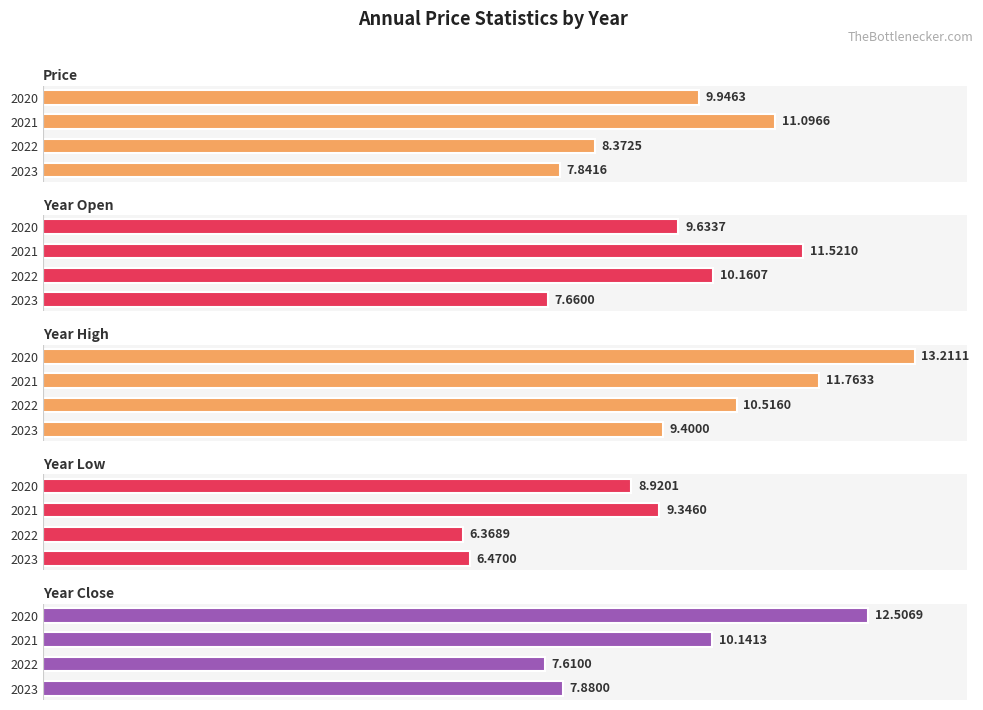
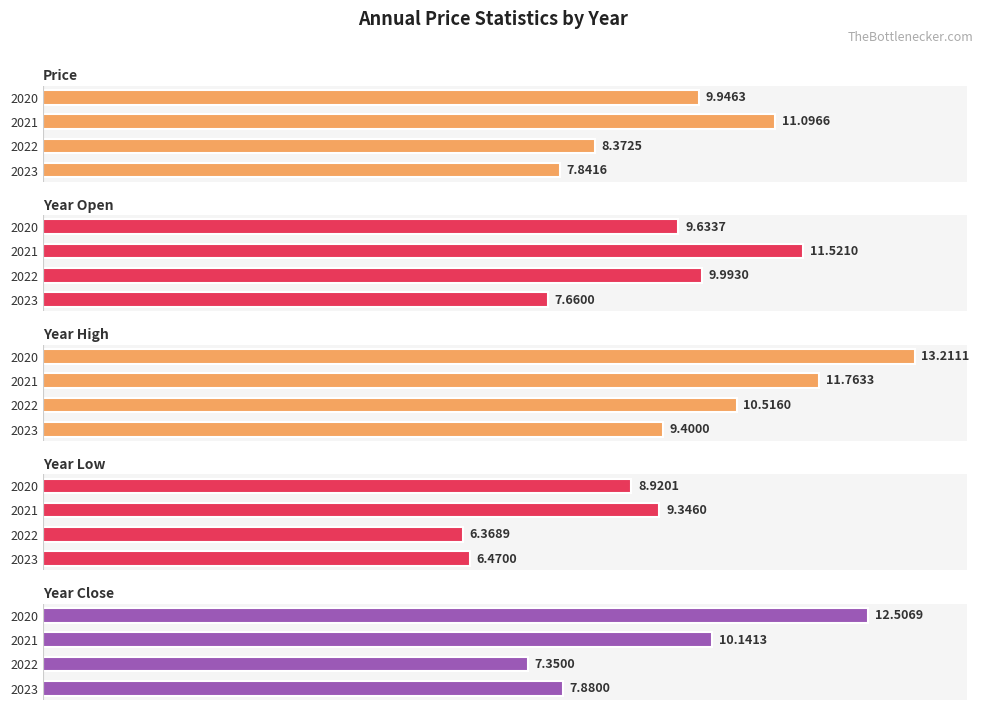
  {
    "Price": {
      "2020": 9.9463,
      "2021": 11.0966,
      "2022": 8.3725,
      "2023": 7.8416
    },
    "Year Open": {
      "2020": 9.6337,
      "2021": 11.5210,
-     "2022": 10.1607,
+     "2022": 9.9930,
      "2023": 7.6600
    },
    "Year High": {
      "2020": 13.2111,
      "2021": 11.7633,
      "2022": 10.5160,
      "2023": 9.4000
    },
    "Year Low": {
      "2020": 8.9201,
      "2021": 9.3460,
      "2022": 6.3689,
      "2023": 6.4700
    },
    "Year Close": {
      "2020": 12.5069,
      "2021": 10.1413,
-     "2022": 7.6100,
+     "2022": 7.3500,
      "2023": 7.8800
    }
  }
